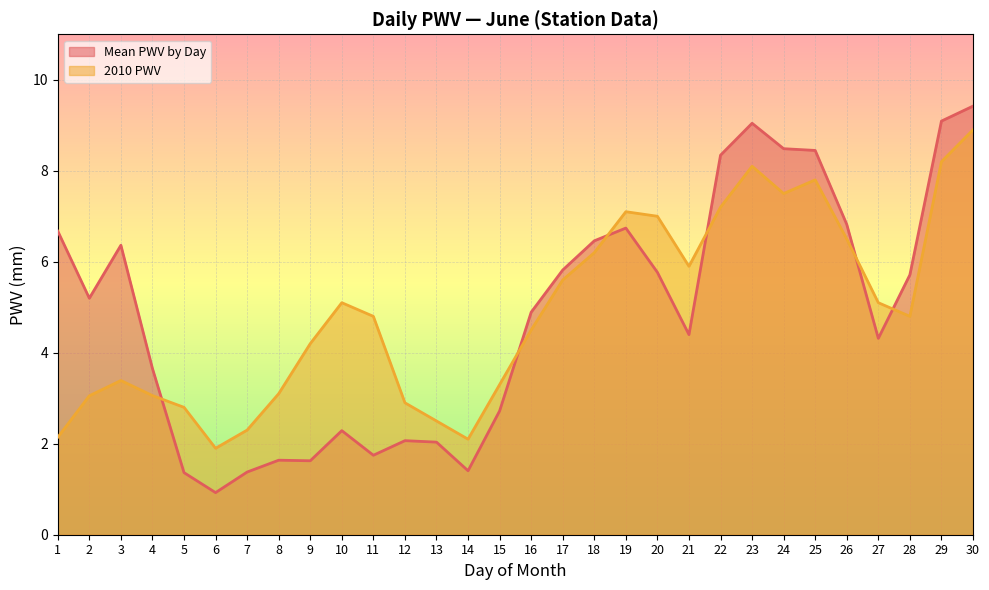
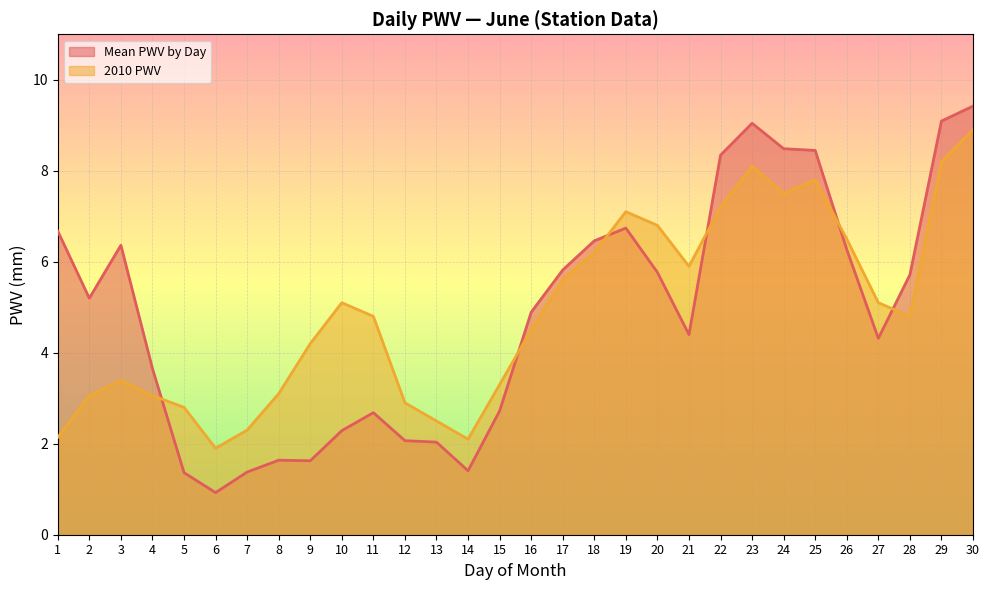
  {
    "Mean PWV by Day": {
      "1": 6.7,
      "2": 5.2,
      "3": 6.4,
      "4": 3.7,
      "5": 1.4,
      "6": 0.9,
      "7": 1.4,
      "8": 1.6,
      "9": 1.6,
      "10": 2.3,
-     "11": 1.7,
+     "11": 2.7,
      "12": 2.1,
      "13": 2.0,
      "14": 1.4,
      "15": 2.7,
      "16": 4.9,
      "17": 5.8,
      "18": 6.5,
      "19": 6.7,
      "20": 5.8,
      "21": 4.4,
      "22": 8.3,
      "23": 9.0,
      "24": 8.5,
      "25": 8.4,
-     "26": 6.8,
+     "26": 6.3,
      "27": 4.3,
      "28": 5.7,
      "29": 9.1,
      "30": 9.4
    },
    "2010 PWV": {
      "1": 2.1,
      "2": 3.1,
      "3": 3.4,
      "4": 3.1,
      "5": 2.8,
      "6": 1.9,
      "7": 2.3,
      "8": 3.1,
      "9": 4.2,
      "10": 5.1,
      "11": 4.8,
      "12": 2.9,
      "13": 2.5,
      "14": 2.1,
      "15": 3.3,
      "16": 4.5,
      "17": 5.6,
      "18": 6.2,
      "19": 7.1,
-     "20": 7.0,
+     "20": 6.8,
      "21": 5.9,
      "22": 7.2,
      "23": 8.1,
      "24": 7.5,
      "25": 7.8,
      "26": 6.5,
      "27": 5.1,
      "28": 4.8,
      "29": 8.2,
      "30": 8.9
    }
  }
